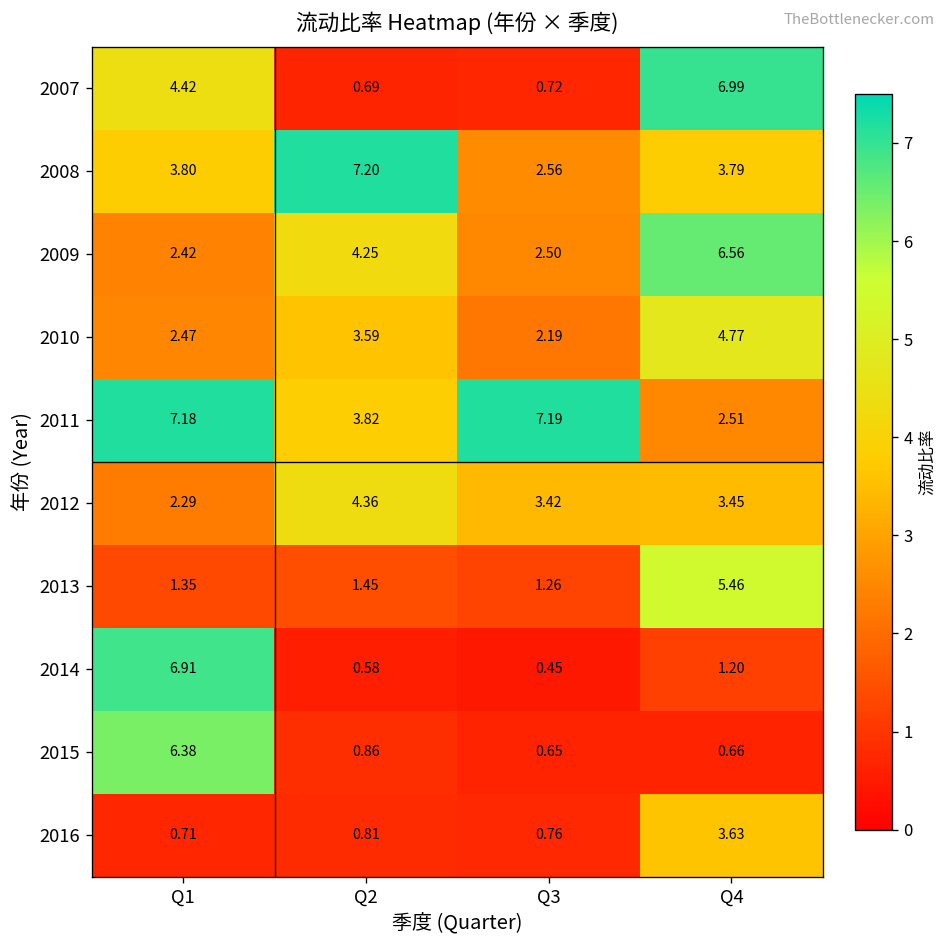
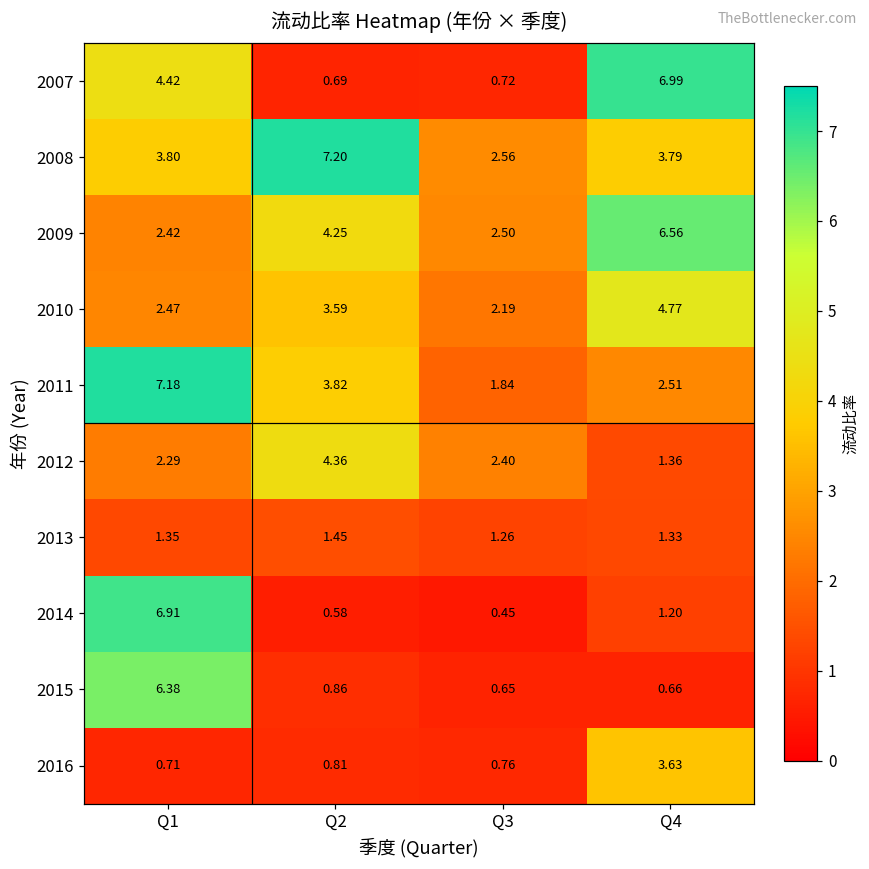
  {
    "2007": {
      "Q1": 4.42,
      "Q2": 0.69,
      "Q3": 0.72,
      "Q4": 6.99
    },
    "2008": {
      "Q1": 3.80,
      "Q2": 7.20,
      "Q3": 2.56,
      "Q4": 3.79
    },
    "2009": {
      "Q1": 2.42,
      "Q2": 4.25,
      "Q3": 2.50,
      "Q4": 6.56
    },
    "2010": {
      "Q1": 2.47,
      "Q2": 3.59,
      "Q3": 2.19,
      "Q4": 4.77
    },
    "2011": {
      "Q1": 7.18,
      "Q2": 3.82,
-     "Q3": 7.19,
+     "Q3": 1.84,
      "Q4": 2.51
    },
    "2012": {
      "Q1": 2.29,
      "Q2": 4.36,
-     "Q3": 3.42,
-     "Q4": 3.45
+     "Q3": 2.40,
+     "Q4": 1.36
    },
    "2013": {
      "Q1": 1.35,
      "Q2": 1.45,
      "Q3": 1.26,
-     "Q4": 5.46
+     "Q4": 1.33
    },
    "2014": {
      "Q1": 6.91,
      "Q2": 0.58,
      "Q3": 0.45,
      "Q4": 1.20
    },
    "2015": {
      "Q1": 6.38,
      "Q2": 0.86,
      "Q3": 0.65,
      "Q4": 0.66
    },
    "2016": {
      "Q1": 0.71,
      "Q2": 0.81,
      "Q3": 0.76,
      "Q4": 3.63
    }
  }
